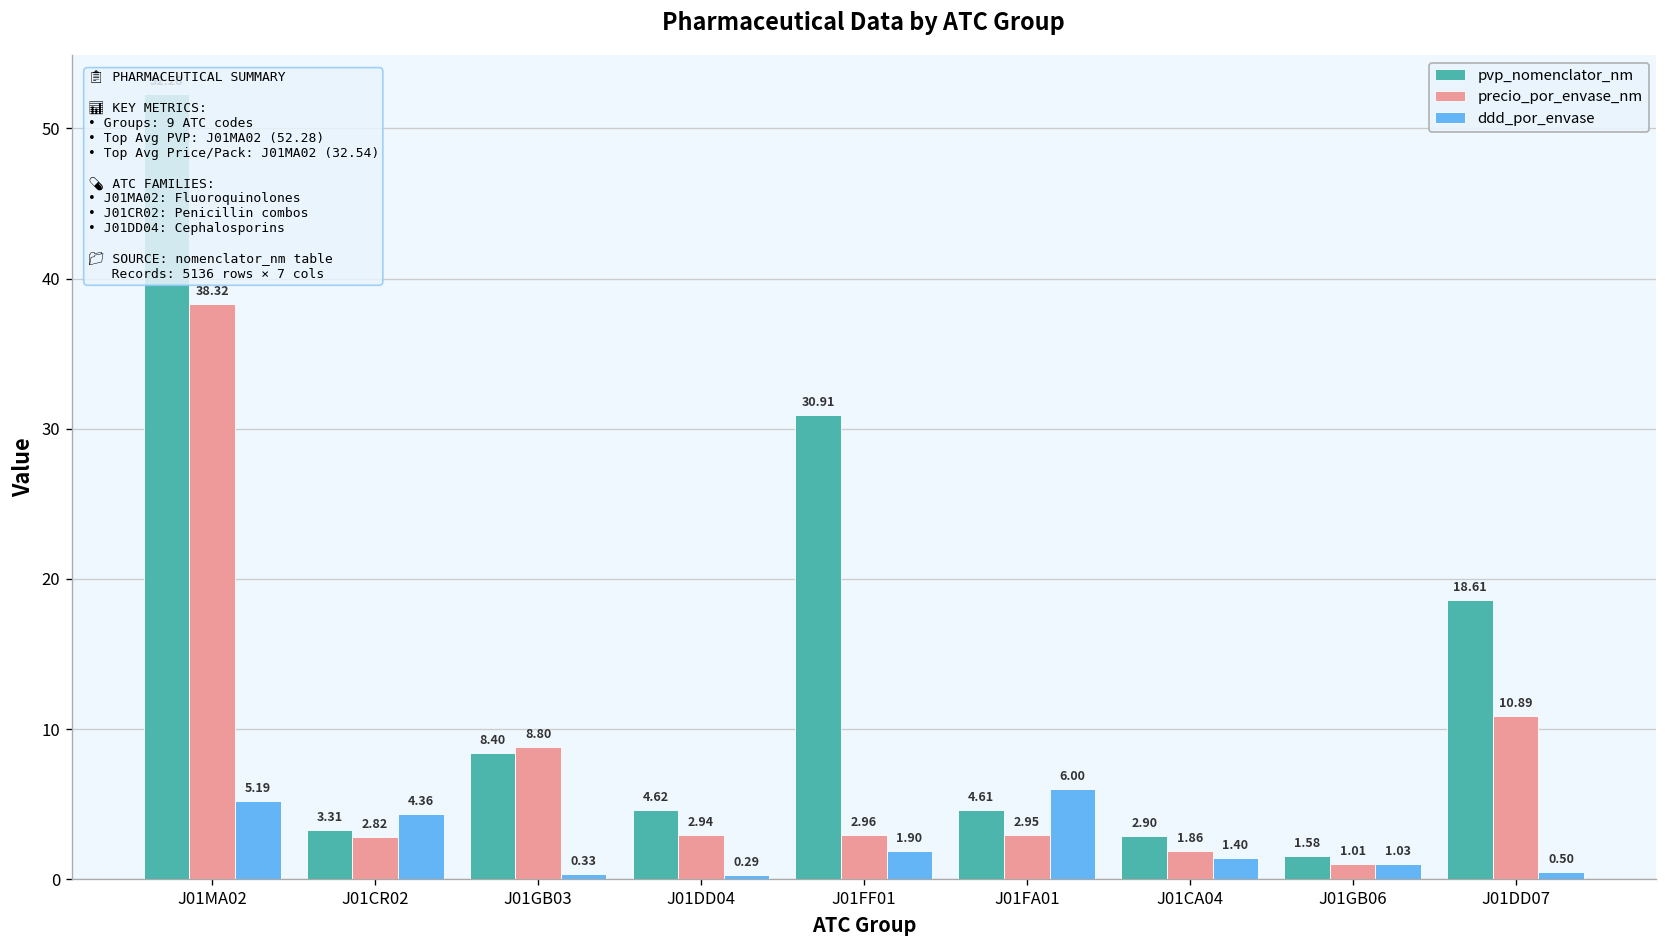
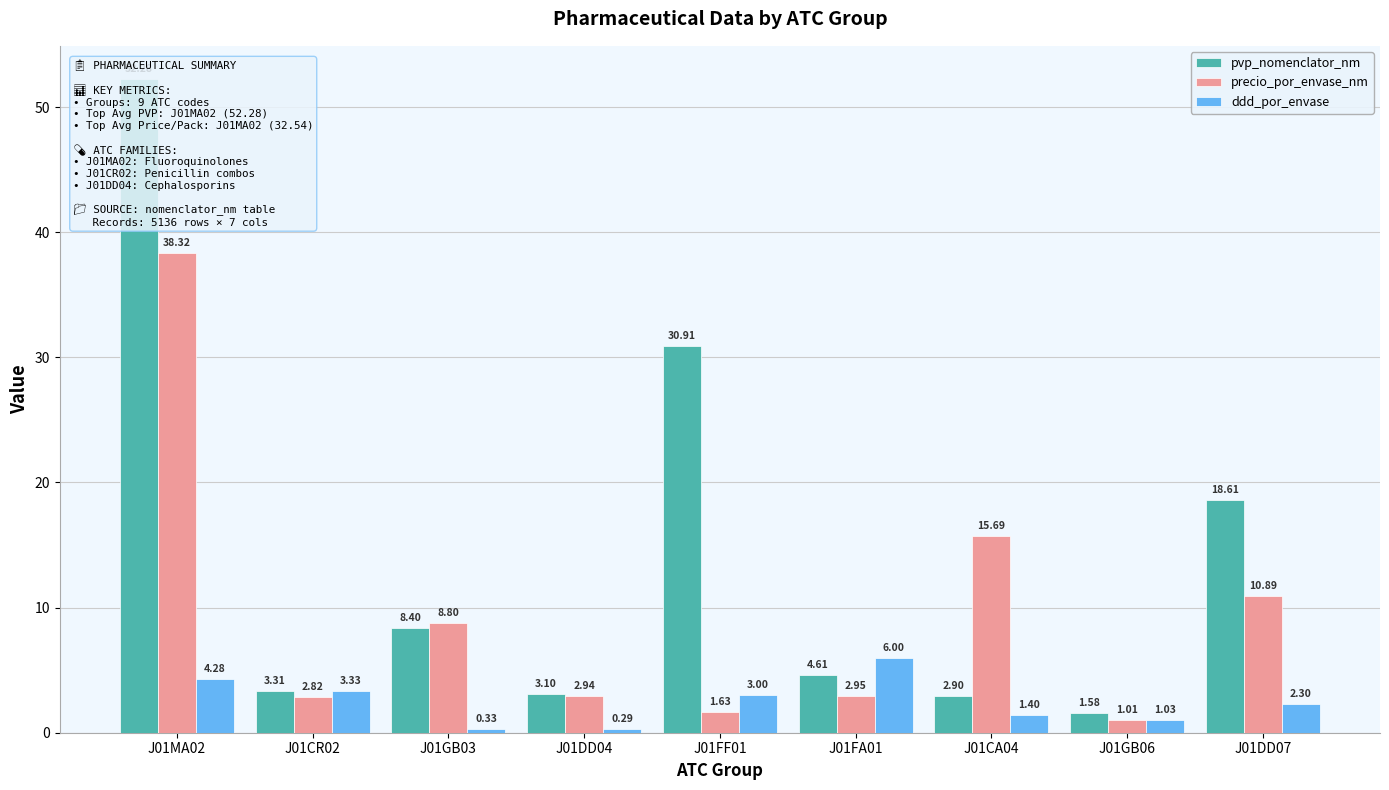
  {
    "pvp_nomenclator_nm": {
      "J01CR02": 3.31,
      "J01GB03": 8.40,
-     "J01DD04": 4.62,
+     "J01DD04": 3.10,
      "J01FF01": 30.91,
      "J01FA01": 4.61,
      "J01CA04": 2.90,
      "J01GB06": 1.58,
      "J01DD07": 18.61
    },
    "precio_por_envase_nm": {
      "J01MA02": 38.32,
      "J01CR02": 2.82,
      "J01GB03": 8.80,
      "J01DD04": 2.94,
-     "J01FF01": 2.96,
+     "J01FF01": 1.63,
      "J01FA01": 2.95,
-     "J01CA04": 1.86,
+     "J01CA04": 15.69,
      "J01GB06": 1.01,
      "J01DD07": 10.89
    },
    "ddd_por_envase": {
-     "J01MA02": 5.19,
-     "J01CR02": 4.36,
+     "J01MA02": 4.28,
+     "J01CR02": 3.33,
      "J01GB03": 0.33,
      "J01DD04": 0.29,
-     "J01FF01": 1.90,
+     "J01FF01": 3.00,
      "J01FA01": 6.00,
      "J01CA04": 1.40,
      "J01GB06": 1.03,
-     "J01DD07": 0.50
+     "J01DD07": 2.30
    }
  }
